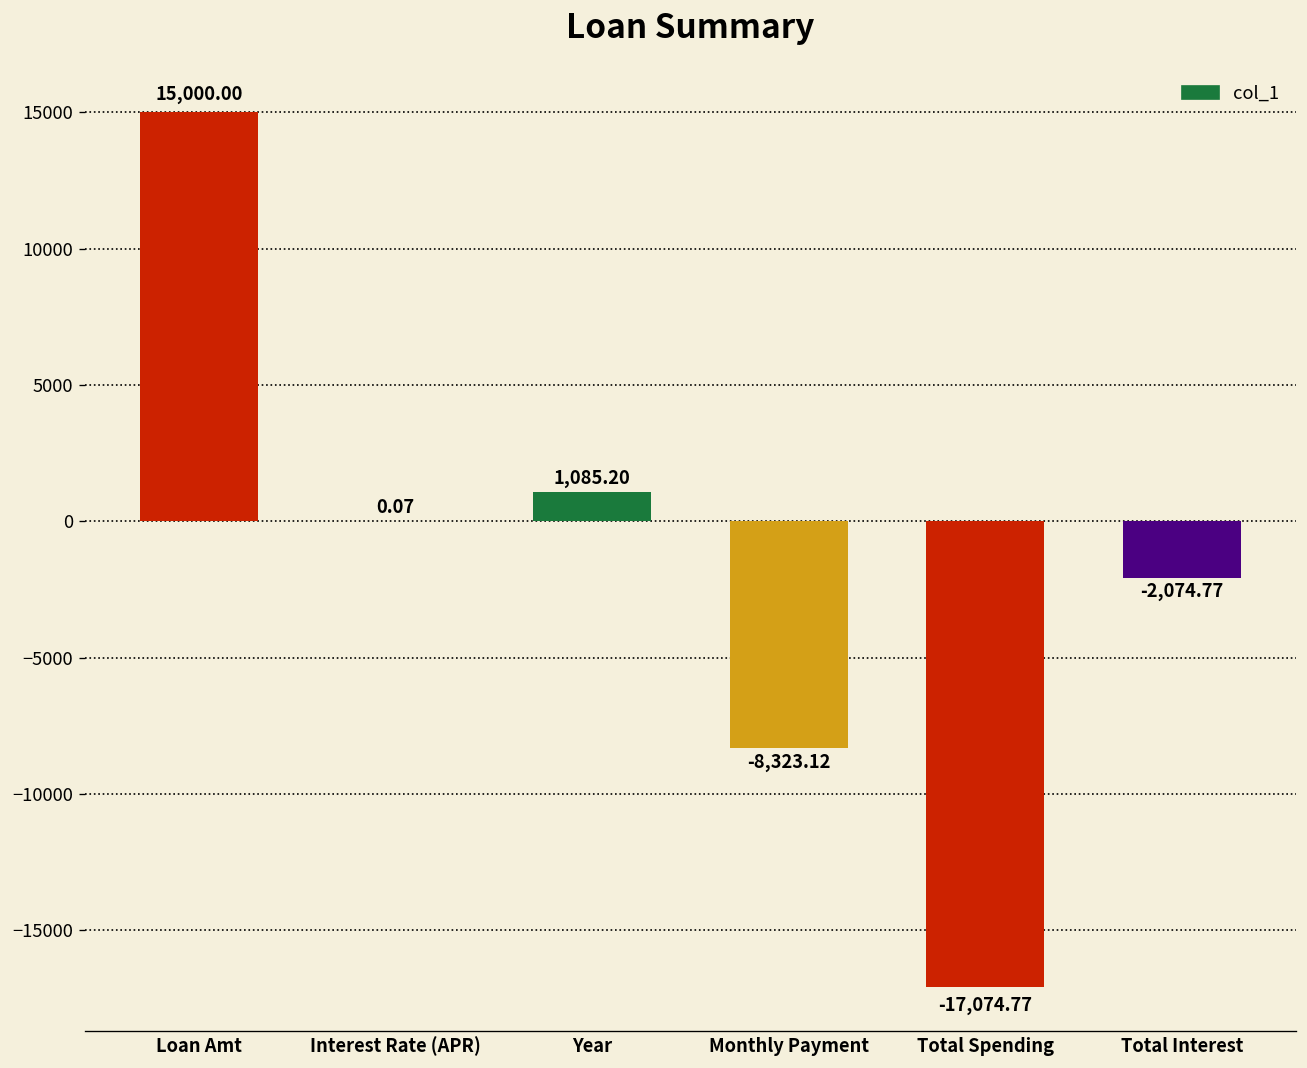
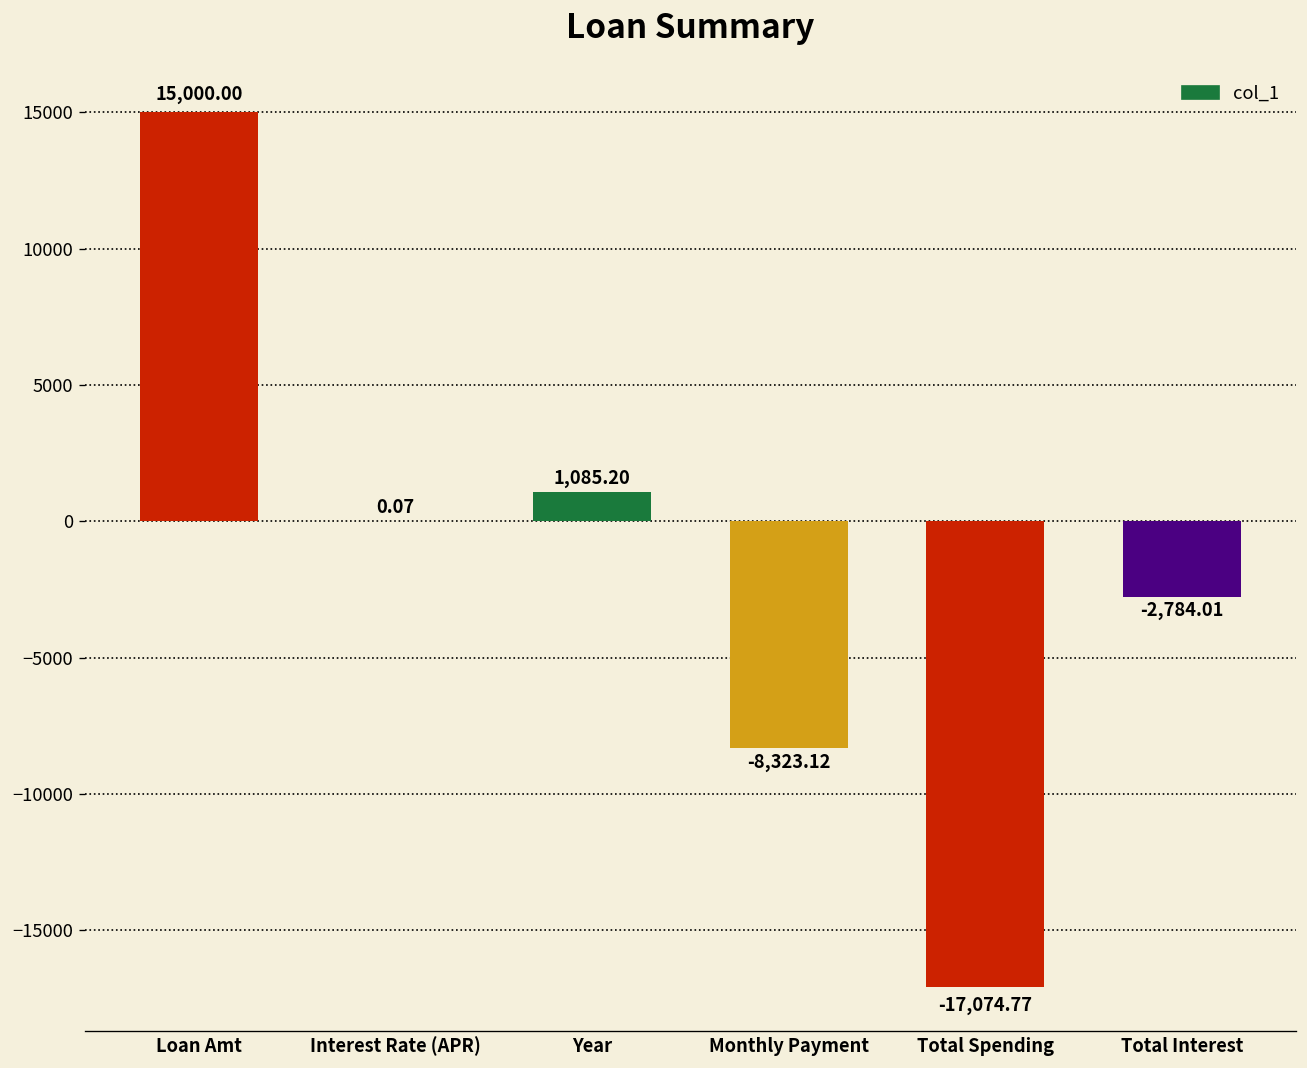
  {
    "Loan Amt": "15,000.00",
    "Interest Rate (APR)": "0.07",
    "Year": "1,085.20",
    "Monthly Payment": "-8,323.12",
    "Total Spending": "-17,074.77",
-   "Total Interest": "-2,074.77"
+   "Total Interest": "-2,784.01"
  }
